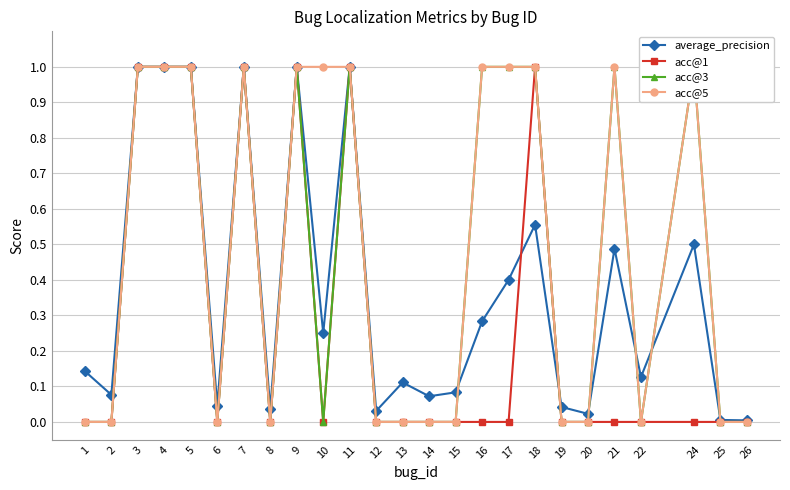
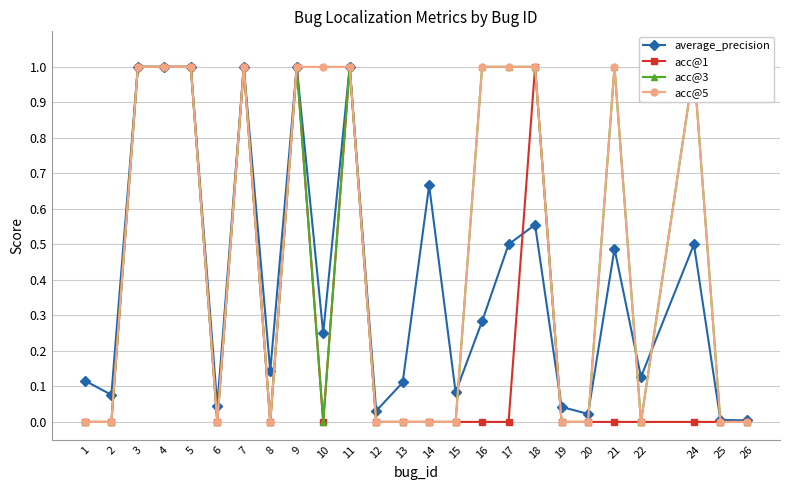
  {
    "average_precision": {
-     "1": 0.14,
+     "1": 0.12,
      "2": 0.08,
      "6": 0.05,
-     "8": 0.04,
+     "8": 0.14,
      "10": 0.25,
      "12": 0.03,
      "13": 0.11,
-     "14": 0.07,
+     "14": 0.67,
      "15": 0.08,
      "16": 0.28,
-     "17": 0.4,
+     "17": 0.5,
      "18": 0.56,
      "19": 0.04,
      "20": 0.02,
      "21": 0.49,
      "22": 0.13,
      "24": 0.50
    },
    "acc@1": {
      "16": 0.00,
      "17": 0.00,
      "21": 0.00,
      "24": 0.00
    },
    "acc@5": {
      "10": 1.00
    }
  }
